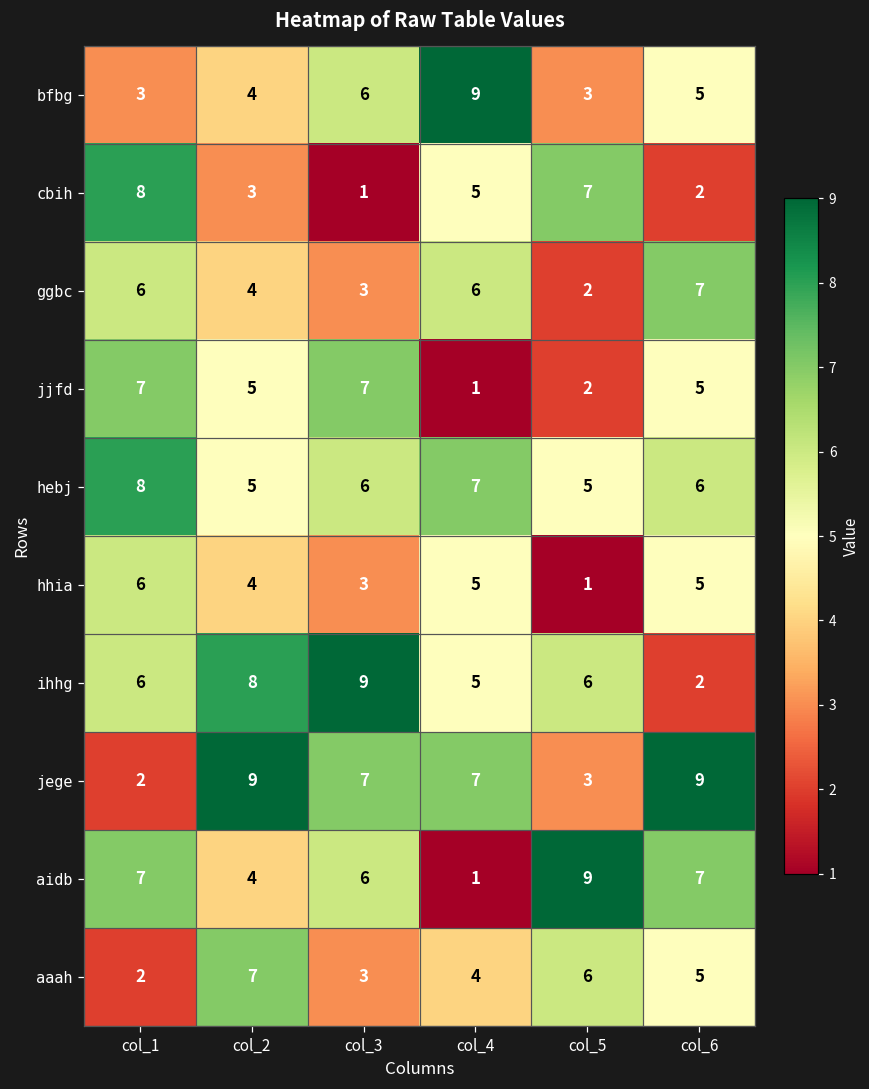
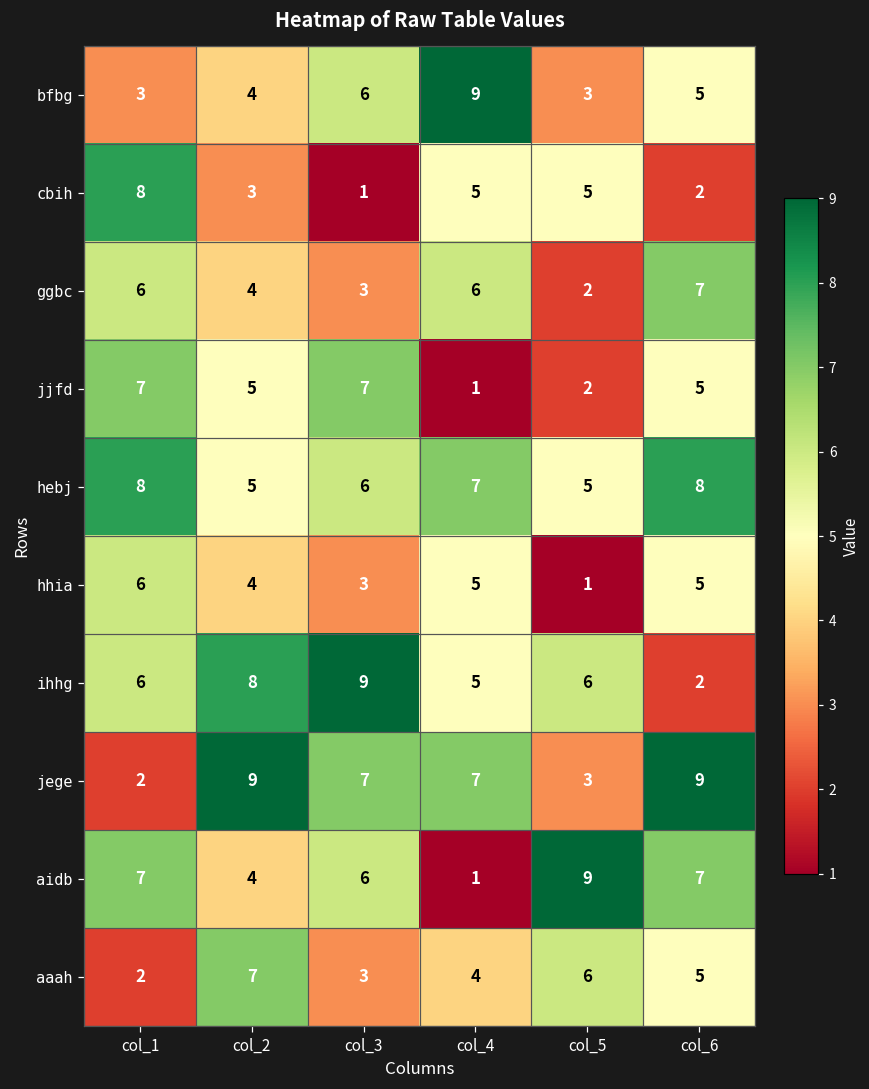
  {
    "bfbg": {
      "col_1": 3,
      "col_2": 4,
      "col_3": 6,
      "col_4": 9,
      "col_5": 3,
      "col_6": 5
    },
    "cbih": {
      "col_1": 8,
      "col_2": 3,
      "col_3": 1,
      "col_4": 5,
-     "col_5": 7,
+     "col_5": 5,
      "col_6": 2
    },
    "ggbc": {
      "col_1": 6,
      "col_2": 4,
      "col_3": 3,
      "col_4": 6,
      "col_5": 2,
      "col_6": 7
    },
    "jjfd": {
      "col_1": 7,
      "col_2": 5,
      "col_3": 7,
      "col_4": 1,
      "col_5": 2,
      "col_6": 5
    },
    "hebj": {
      "col_1": 8,
      "col_2": 5,
      "col_3": 6,
      "col_4": 7,
      "col_5": 5,
-     "col_6": 6
+     "col_6": 8
    },
    "hhia": {
      "col_1": 6,
      "col_2": 4,
      "col_3": 3,
      "col_4": 5,
      "col_5": 1,
      "col_6": 5
    },
    "ihhg": {
      "col_1": 6,
      "col_2": 8,
      "col_3": 9,
      "col_4": 5,
      "col_5": 6,
      "col_6": 2
    },
    "jege": {
      "col_1": 2,
      "col_2": 9,
      "col_3": 7,
      "col_4": 7,
      "col_5": 3,
      "col_6": 9
    },
    "aidb": {
      "col_1": 7,
      "col_2": 4,
      "col_3": 6,
      "col_4": 1,
      "col_5": 9,
      "col_6": 7
    },
    "aaah": {
      "col_1": 2,
      "col_2": 7,
      "col_3": 3,
      "col_4": 4,
      "col_5": 6,
      "col_6": 5
    }
  }
